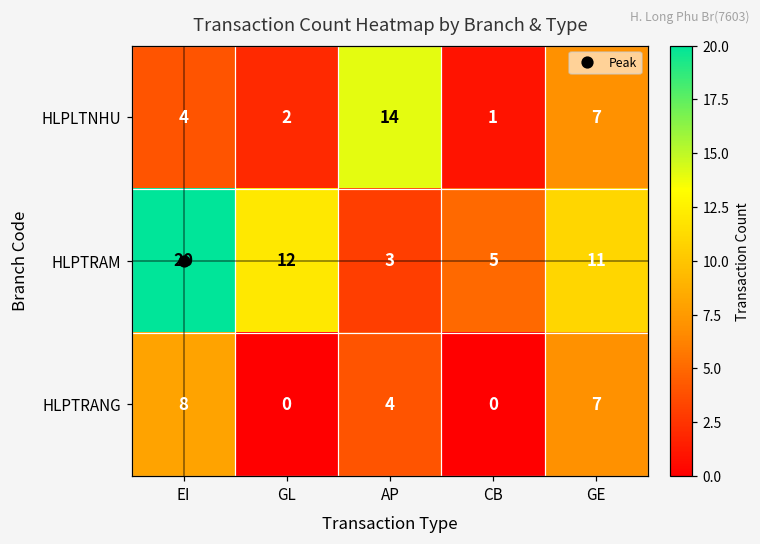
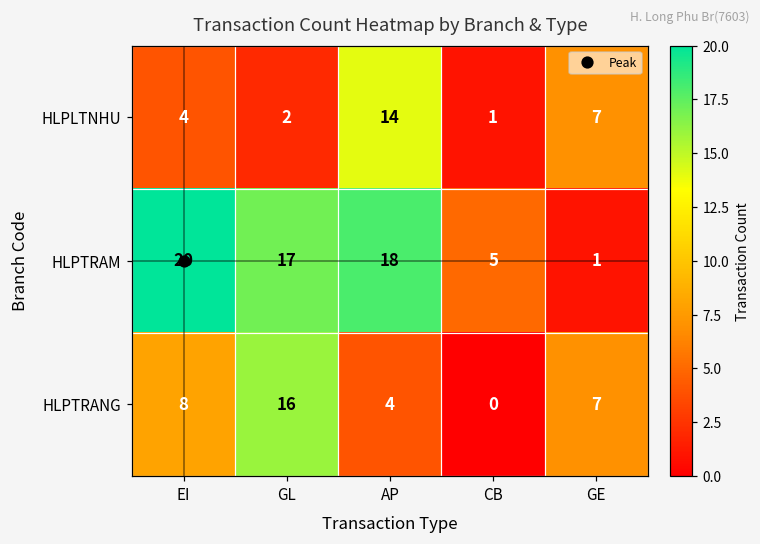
  {
    "HLPLTNHU": {
      "EI": 4,
      "GL": 2,
      "AP": 14,
      "CB": 1,
      "GE": 7
    },
    "HLPTRAM": {
-     "GL": 12,
-     "AP": 3,
+     "GL": 17,
+     "AP": 18,
      "CB": 5,
-     "GE": 11
+     "GE": 1
    },
    "HLPTRANG": {
      "EI": 8,
-     "GL": 0,
+     "GL": 16,
      "AP": 4,
      "CB": 0,
      "GE": 7
    }
  }
